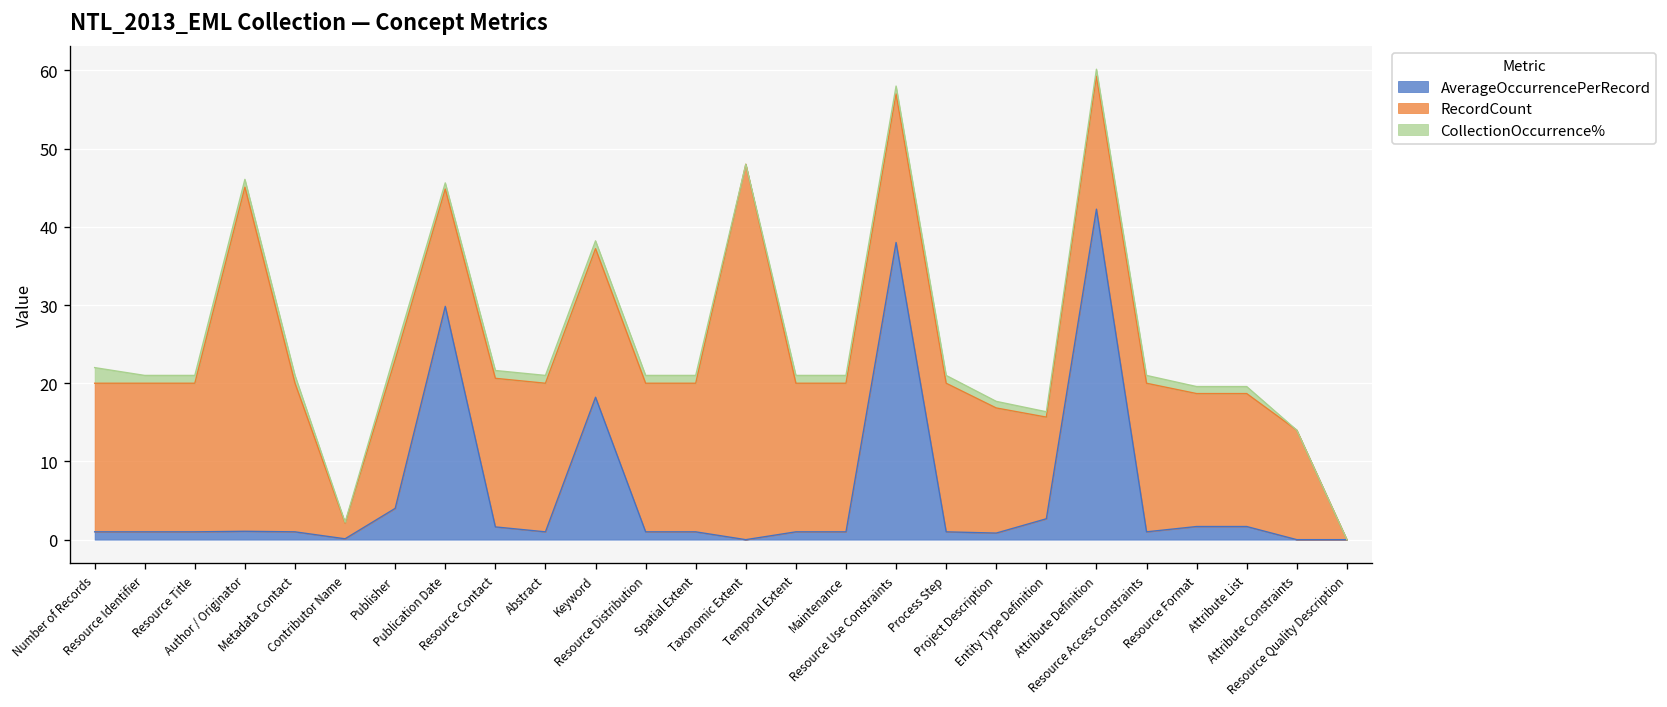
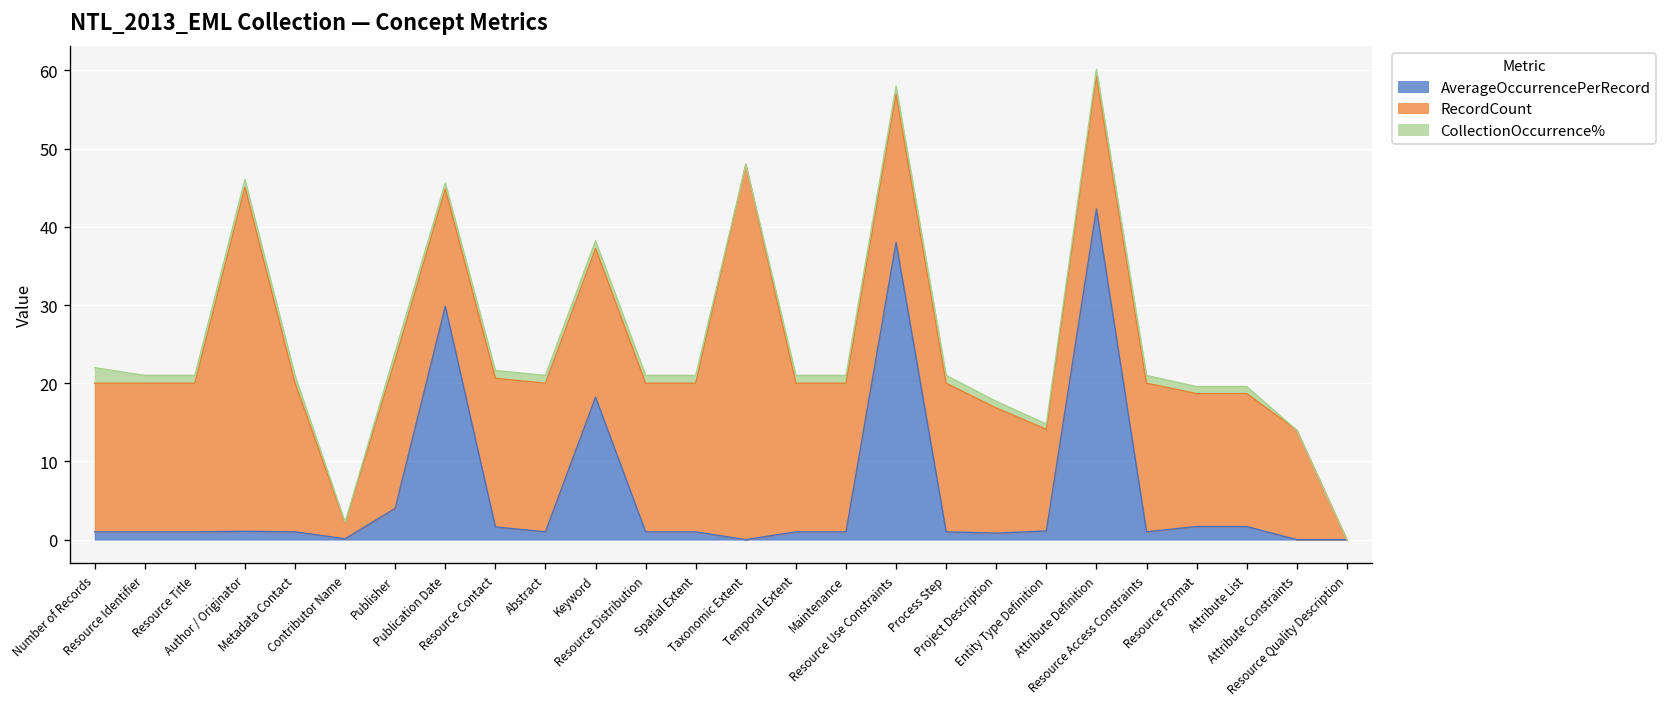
  {
    "AverageOccurrencePerRecord": {
      "Number of Records": 1,
      "Resource Identifier": 1,
      "Resource Title": 1,
      "Author / Originator": 1,
      "Metadata Contact": 1,
      "Contributor Name": 0,
      "Publisher": 4,
      "Publication Date": 30,
      "Resource Contact": 2,
      "Abstract": 1,
      "Keyword": 18,
      "Resource Distribution": 1,
      "Spatial Extent": 1,
      "Taxonomic Extent": 0,
      "Temporal Extent": 1,
      "Maintenance": 1,
      "Resource Use Constraints": 38,
      "Process Step": 1,
      "Project Description": 1,
-     "Entity Type Definition": 3,
+     "Entity Type Definition": 1,
      "Attribute Definition": 42,
      "Resource Access Constraints": 1,
      "Resource Format": 2,
      "Attribute List": 2,
      "Attribute Constraints": 0
    },
    "RecordCount": {
      "Number of Records": 19,
      "Resource Identifier": 19,
      "Resource Title": 19,
      "Author / Originator": 44,
      "Metadata Contact": 19,
      "Publisher": 19,
      "Publication Date": 15,
      "Resource Contact": 19,
      "Abstract": 19,
      "Keyword": 19,
      "Resource Distribution": 19,
      "Spatial Extent": 19,
      "Temporal Extent": 19,
      "Maintenance": 19,
      "Resource Use Constraints": 19,
      "Process Step": 19,
      "Project Description": 16,
      "Entity Type Definition": 13,
      "Attribute Definition": 17,
      "Resource Access Constraints": 19,
      "Resource Format": 17,
      "Attribute List": 17
    },
    "CollectionOccurrence%": {
      "Number of Records": 2,
      "Resource Identifier": 1,
      "Resource Title": 1,
      "Author / Originator": 1,
      "Metadata Contact": 1,
      "Publisher": 1,
      "Publication Date": 1,
      "Resource Contact": 1,
      "Abstract": 1,
      "Keyword": 1,
      "Resource Distribution": 1,
      "Spatial Extent": 1,
      "Temporal Extent": 1,
      "Maintenance": 1,
      "Resource Use Constraints": 1,
      "Process Step": 1,
      "Project Description": 1,
      "Entity Type Definition": 1,
      "Attribute Definition": 1,
      "Resource Access Constraints": 1,
      "Resource Format": 1,
      "Attribute List": 1
    }
  }
